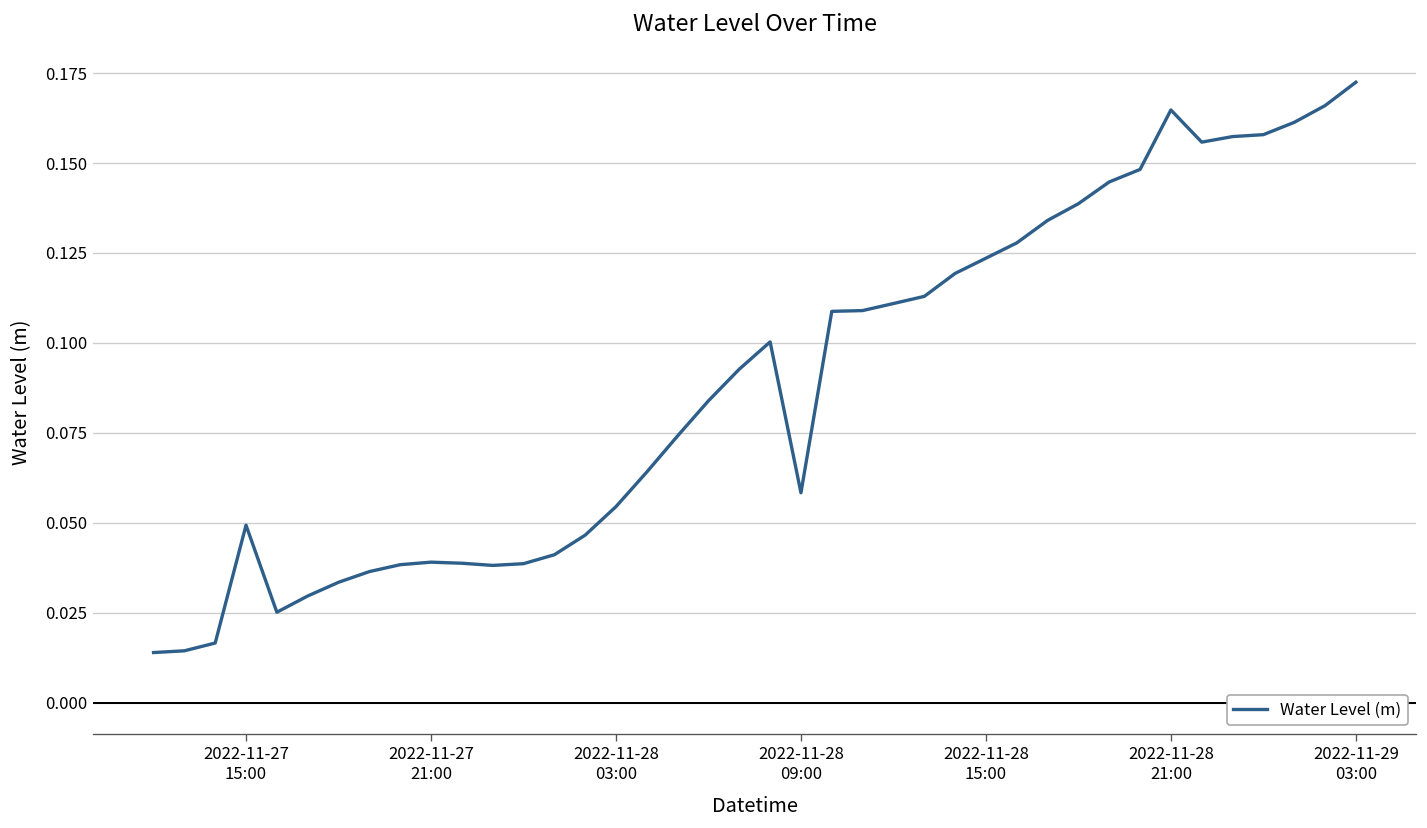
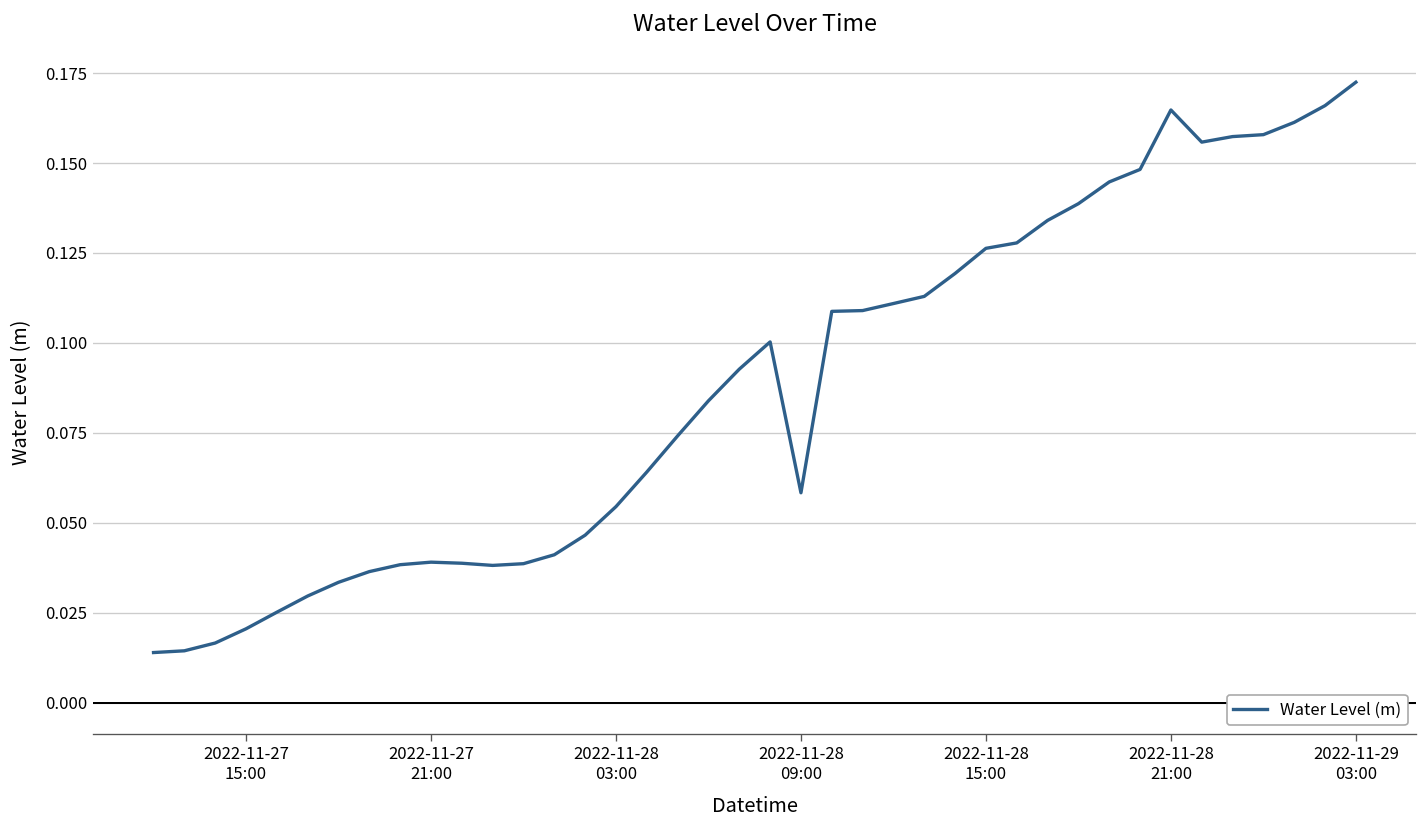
  {
-   "2022-11-27 15:00": 0.049,
+   "2022-11-27 15:00": 0.020,
    "2022-11-27 21:00": 0.039,
    "2022-11-28 03:00": 0.054,
    "2022-11-28 09:00": 0.058,
-   "2022-11-28 15:00": 0.124,
+   "2022-11-28 15:00": 0.126,
    "2022-11-28 21:00": 0.165,
    "2022-11-29 03:00": 0.172
  }
